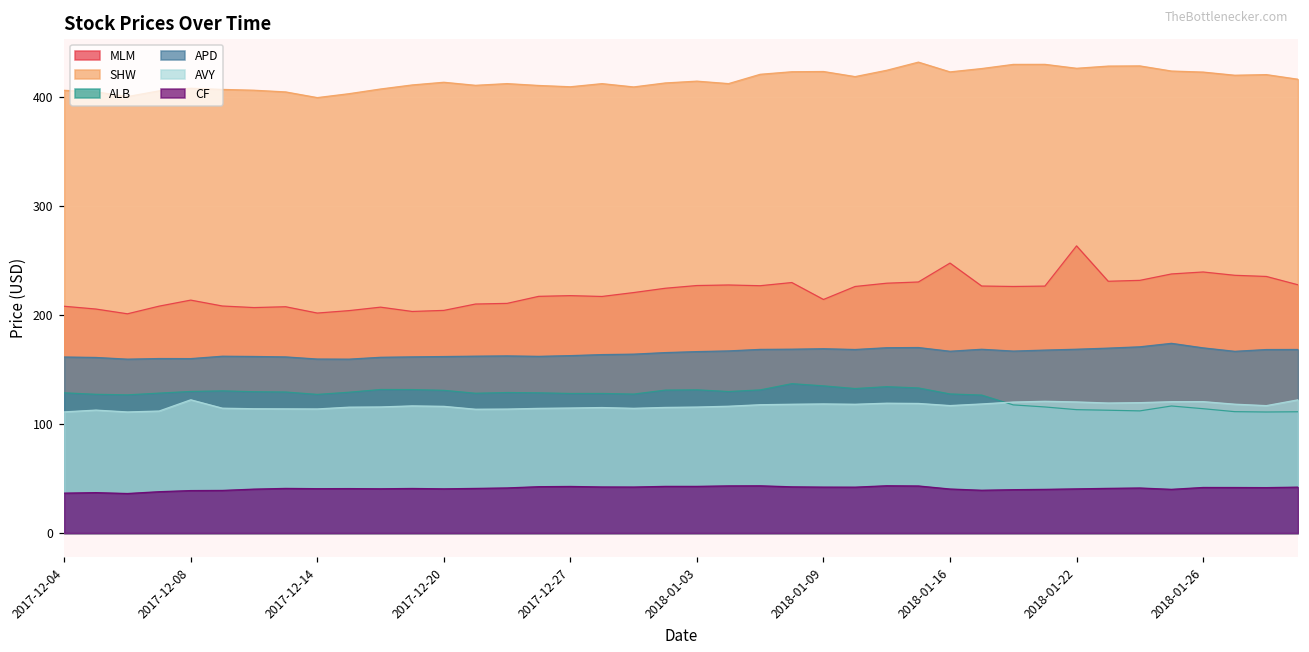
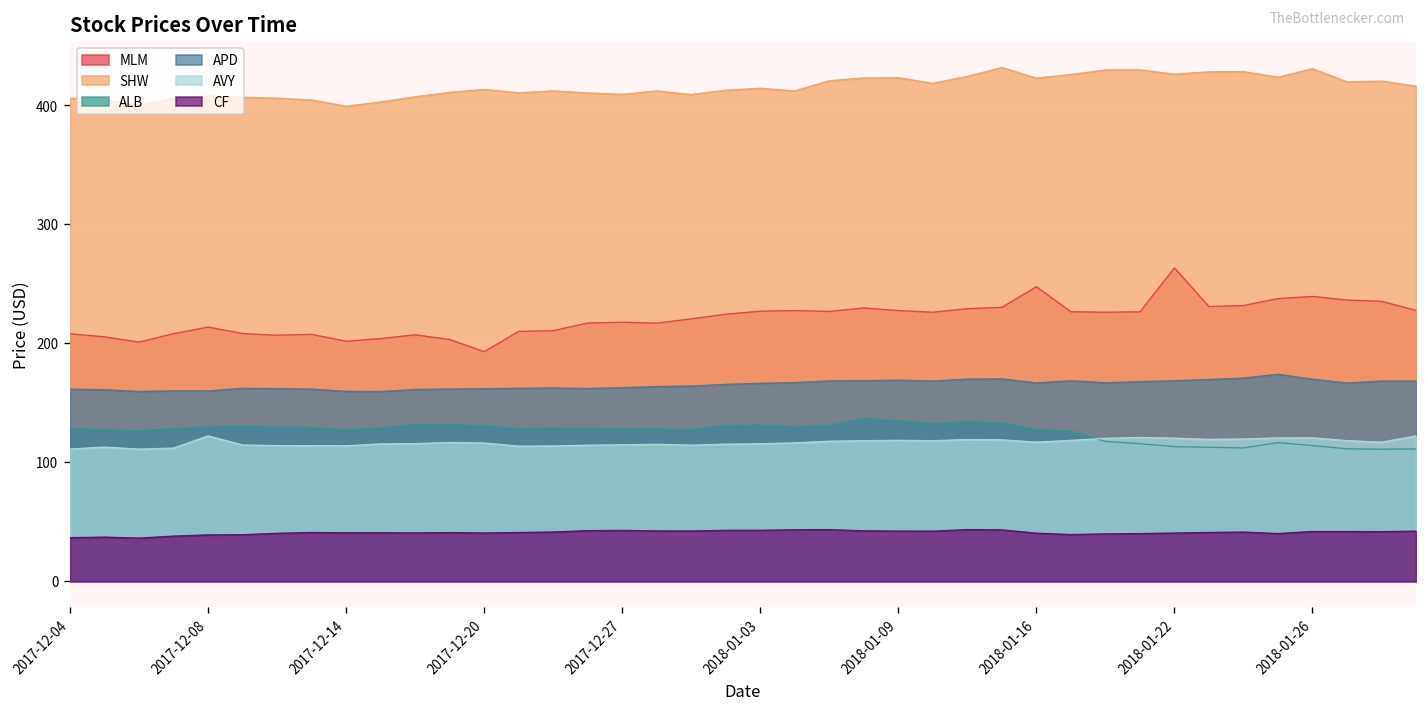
  {
    "MLM": {
      "2017-12-04": 210,
      "2017-12-08": 210,
      "2017-12-14": 200,
-     "2017-12-20": 200,
+     "2017-12-20": 190,
      "2017-12-27": 220,
      "2018-01-03": 230,
-     "2018-01-09": 210,
+     "2018-01-09": 230,
      "2018-01-16": 250,
      "2018-01-22": 260,
      "2018-01-26": 240
    },
    "SHW": {
      "2017-12-04": 410,
      "2017-12-14": 400,
      "2017-12-20": 410,
      "2017-12-27": 410,
      "2018-01-03": 410,
      "2018-01-09": 420,
      "2018-01-16": 420,
      "2018-01-22": 430,
-     "2018-01-26": 420
+     "2018-01-26": 430
    },
    "AVY": {
      "2017-12-04": 110,
      "2017-12-08": 120,
      "2017-12-14": 110,
      "2017-12-20": 120,
      "2017-12-27": 110,
      "2018-01-03": 120,
      "2018-01-09": 120,
      "2018-01-16": 120,
      "2018-01-22": 120,
      "2018-01-26": 120
    },
    "CF": {
      "2017-12-04": 40,
      "2017-12-08": 40,
      "2017-12-14": 40,
      "2017-12-20": 40,
      "2017-12-27": 40,
      "2018-01-03": 40,
      "2018-01-09": 40,
      "2018-01-16": 40,
      "2018-01-22": 40,
      "2018-01-26": 40
    }
  }
